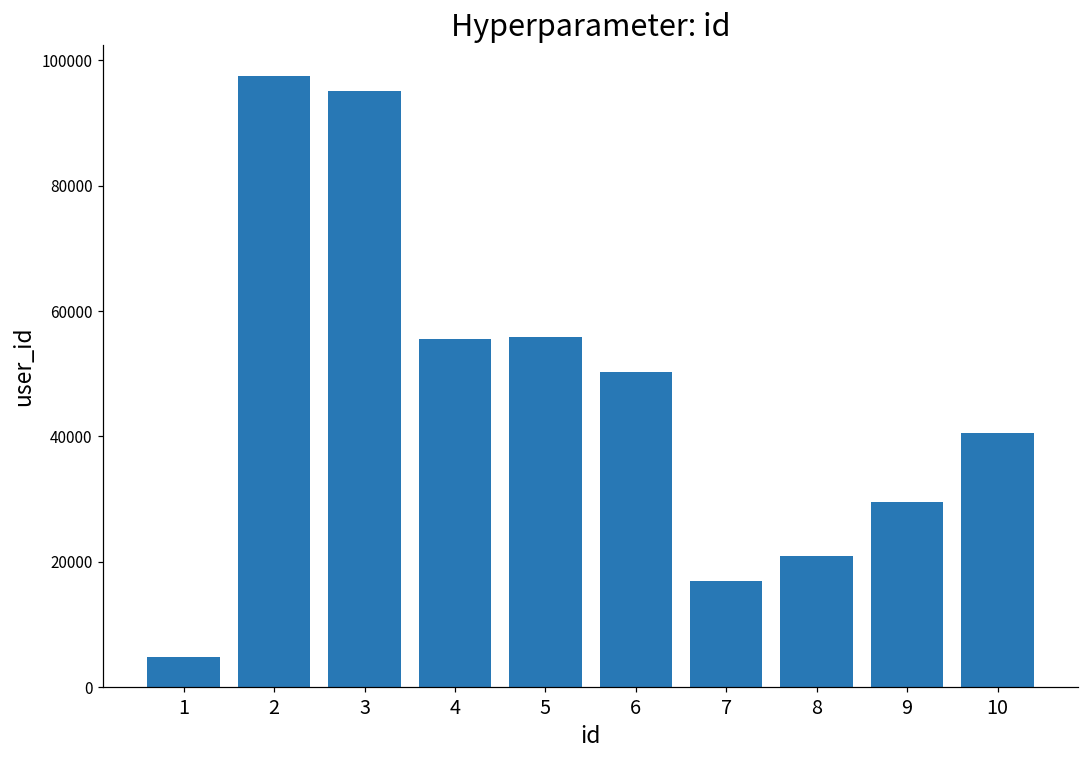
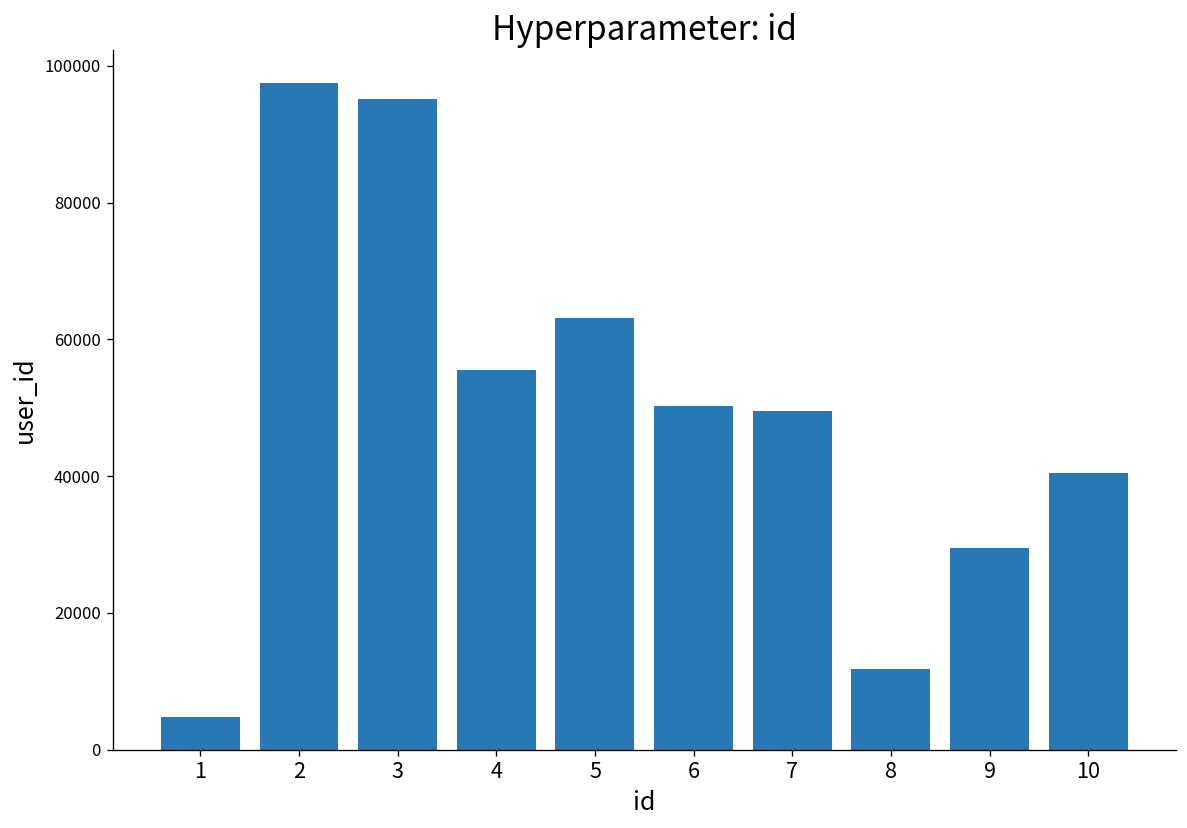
  {
    "1": 5000,
    "2": 98000,
    "3": 95000,
    "4": 56000,
-   "5": 56000,
+   "5": 63000,
    "6": 50000,
-   "7": 17000,
-   "8": 21000,
+   "7": 50000,
+   "8": 12000,
    "9": 30000,
    "10": 41000
  }
